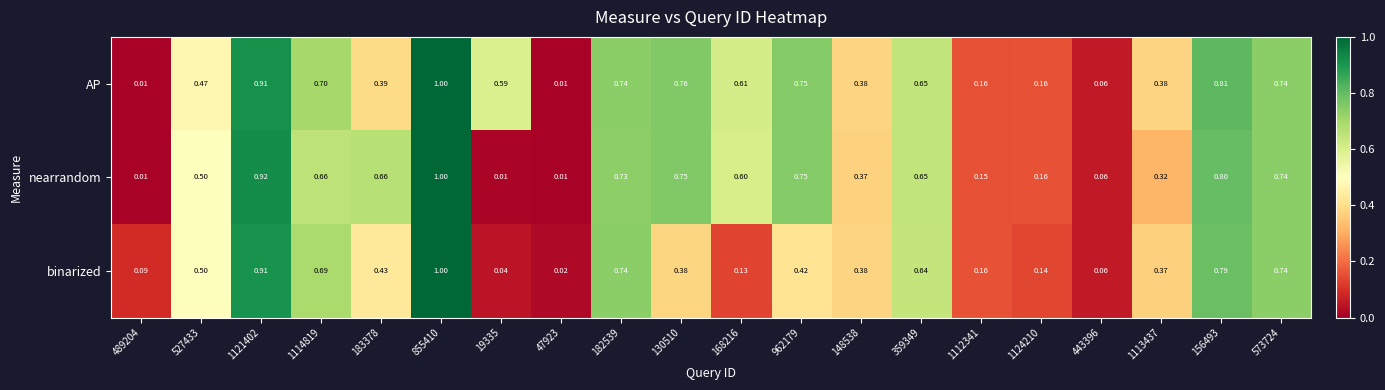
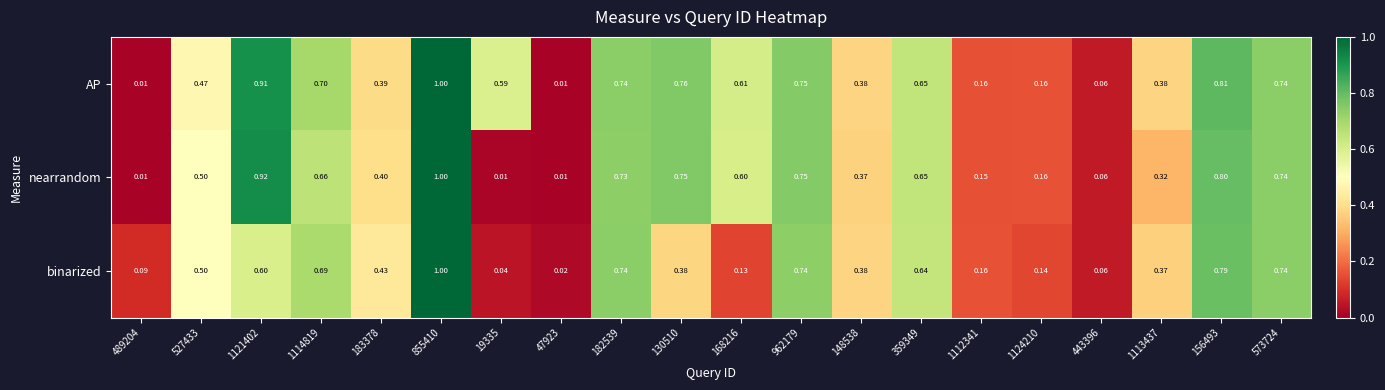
  {
    "AP": {
      "489204": 0.01,
      "527433": 0.47,
      "1121402": 0.91,
      "1114819": 0.70,
      "183378": 0.39,
      "855410": 1.00,
      "19335": 0.59,
      "47923": 0.01,
      "182539": 0.74,
      "130510": 0.76,
      "168216": 0.61,
      "962179": 0.75,
      "148538": 0.38,
      "359349": 0.65,
      "1112341": 0.16,
      "1124210": 0.16,
      "443396": 0.06,
      "1113437": 0.38,
      "156493": 0.81,
      "573724": 0.74
    },
    "nearrandom": {
      "489204": 0.01,
      "527433": 0.50,
      "1121402": 0.92,
      "1114819": 0.66,
-     "183378": 0.66,
+     "183378": 0.40,
      "855410": 1.00,
      "19335": 0.01,
      "47923": 0.01,
      "182539": 0.73,
      "130510": 0.75,
      "168216": 0.60,
      "962179": 0.75,
      "148538": 0.37,
      "359349": 0.65,
      "1112341": 0.15,
      "1124210": 0.16,
      "443396": 0.06,
      "1113437": 0.32,
      "156493": 0.80,
      "573724": 0.74
    },
    "binarized": {
      "489204": 0.09,
      "527433": 0.50,
-     "1121402": 0.91,
+     "1121402": 0.60,
      "1114819": 0.69,
      "183378": 0.43,
      "855410": 1.00,
      "19335": 0.04,
      "47923": 0.02,
      "182539": 0.74,
      "130510": 0.38,
      "168216": 0.13,
-     "962179": 0.42,
+     "962179": 0.74,
      "148538": 0.38,
      "359349": 0.64,
      "1112341": 0.16,
      "1124210": 0.14,
      "443396": 0.06,
      "1113437": 0.37,
      "156493": 0.79,
      "573724": 0.74
    }
  }
